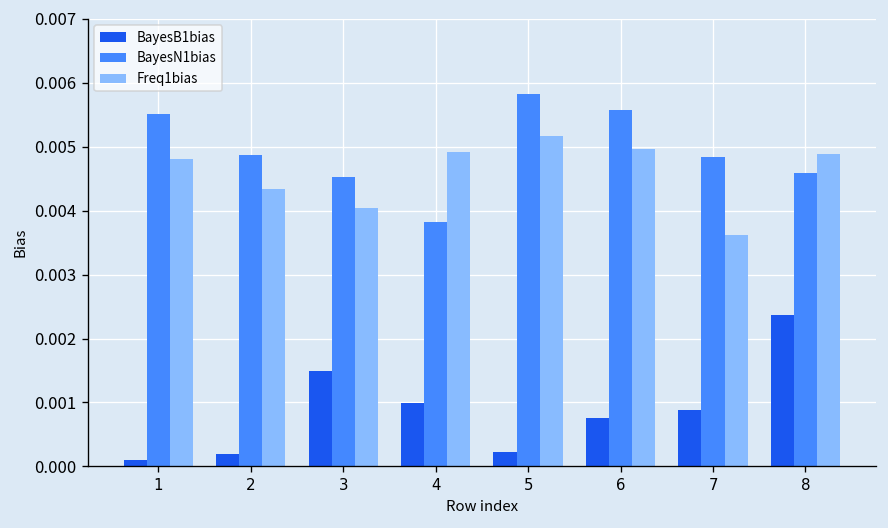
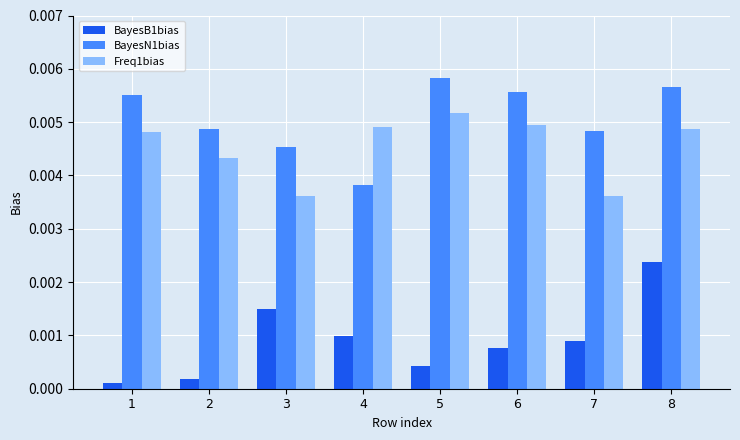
  {
    "BayesB1bias": {
      "1": 0.0001,
      "2": 0.0002,
      "3": 0.0015,
      "4": 0.0010,
-     "5": 0.0002,
+     "5": 0.0004,
      "6": 0.0008,
      "7": 0.0009,
      "8": 0.0024
    },
    "BayesN1bias": {
      "1": 0.0055,
      "2": 0.0049,
      "3": 0.0045,
      "4": 0.0038,
      "5": 0.0058,
      "6": 0.0056,
      "7": 0.0048,
-     "8": 0.0046
+     "8": 0.0057
    },
    "Freq1bias": {
      "1": 0.0048,
      "2": 0.0043,
-     "3": 0.0040,
+     "3": 0.0036,
      "4": 0.0049,
      "5": 0.0052,
      "6": 0.0050,
      "7": 0.0036,
      "8": 0.0049
    }
  }
